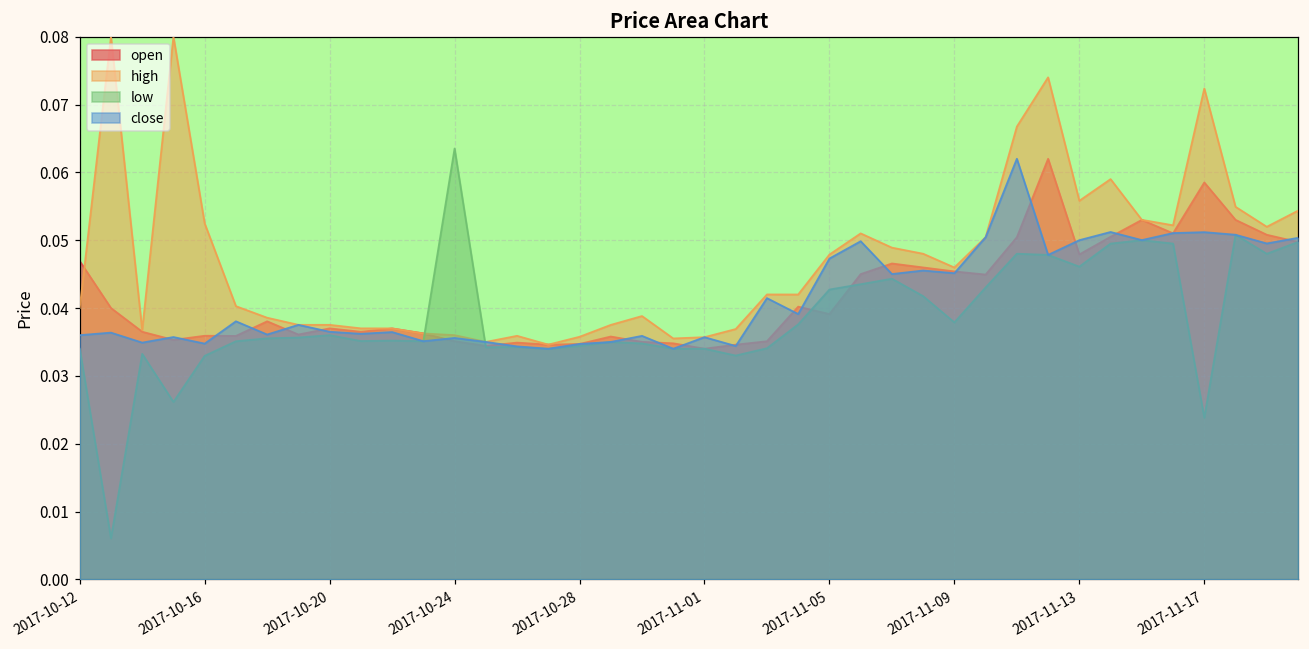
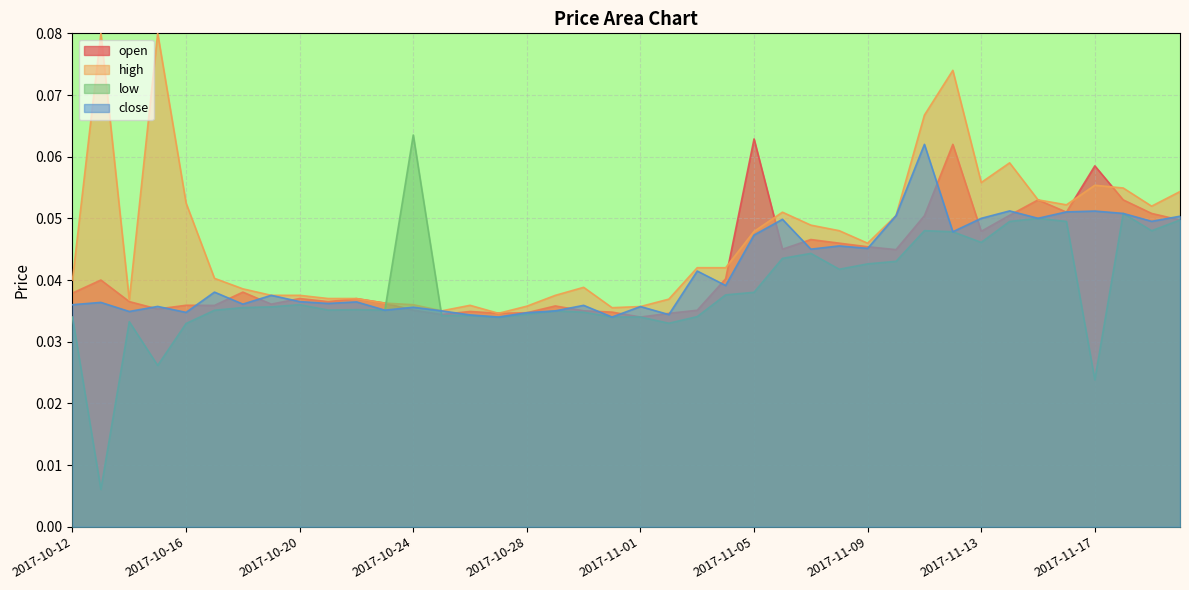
  {
    "open": {
-     "2017-10-12": 0.047,
+     "2017-10-12": 0.038,
      "2017-10-16": 0.036,
      "2017-10-20": 0.037,
      "2017-10-24": 0.035,
-     "2017-11-05": 0.039,
+     "2017-11-05": 0.063,
      "2017-11-13": 0.048,
      "2017-11-17": 0.059
    },
    "high": {
      "2017-10-12": 0.040,
      "2017-10-16": 0.052,
      "2017-10-20": 0.038,
      "2017-10-28": 0.036,
      "2017-11-05": 0.048,
      "2017-11-09": 0.046,
      "2017-11-13": 0.056,
-     "2017-11-17": 0.072
+     "2017-11-17": 0.055
    },
    "low": {
      "2017-10-12": 0.034,
      "2017-10-16": 0.033,
      "2017-10-20": 0.036,
      "2017-10-24": 0.064,
-     "2017-11-05": 0.043,
-     "2017-11-09": 0.038,
+     "2017-11-05": 0.038,
+     "2017-11-09": 0.043,
      "2017-11-13": 0.046,
      "2017-11-17": 0.024
    },
    "close": {
      "2017-10-12": 0.036,
      "2017-10-16": 0.035,
      "2017-10-20": 0.037,
      "2017-11-05": 0.047,
      "2017-11-13": 0.050,
      "2017-11-17": 0.051
    }
  }
